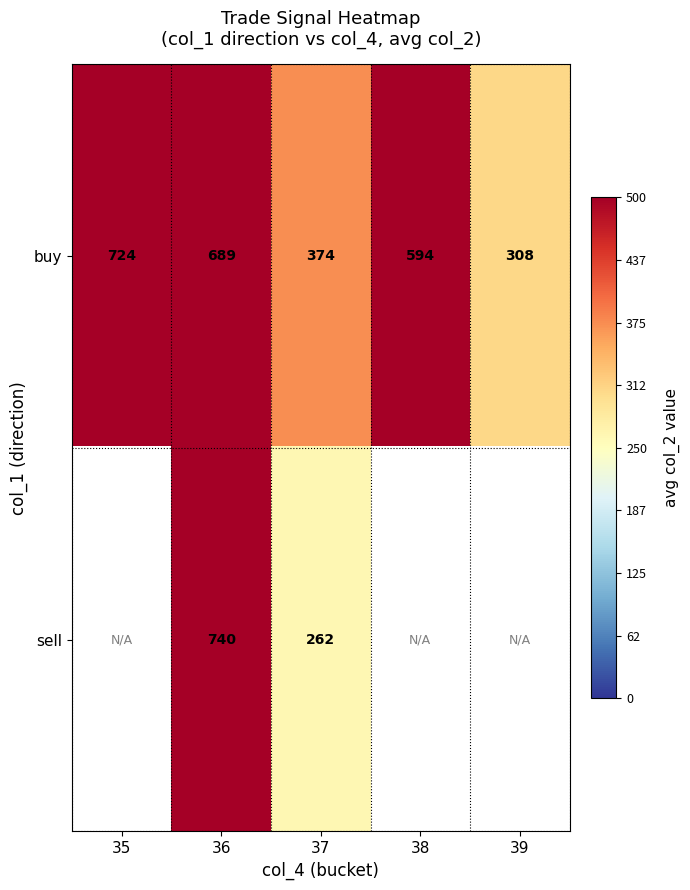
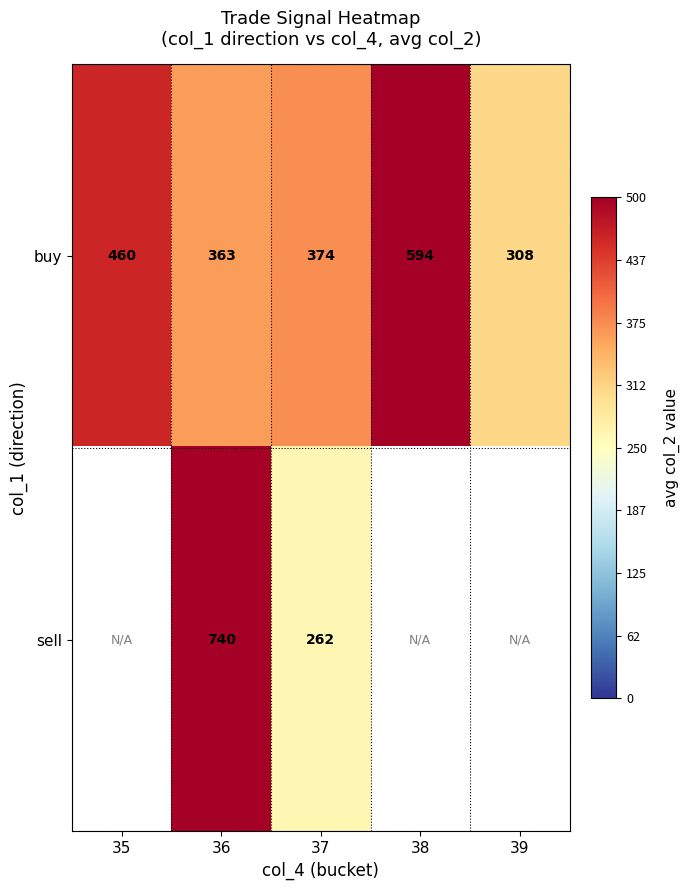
  {
    "buy": {
-     "35": 724,
-     "36": 689,
+     "35": 460,
+     "36": 363,
      "37": 374,
      "38": 594,
      "39": 308
    },
    "sell": {
      "36": 740,
      "37": 262
    }
  }
